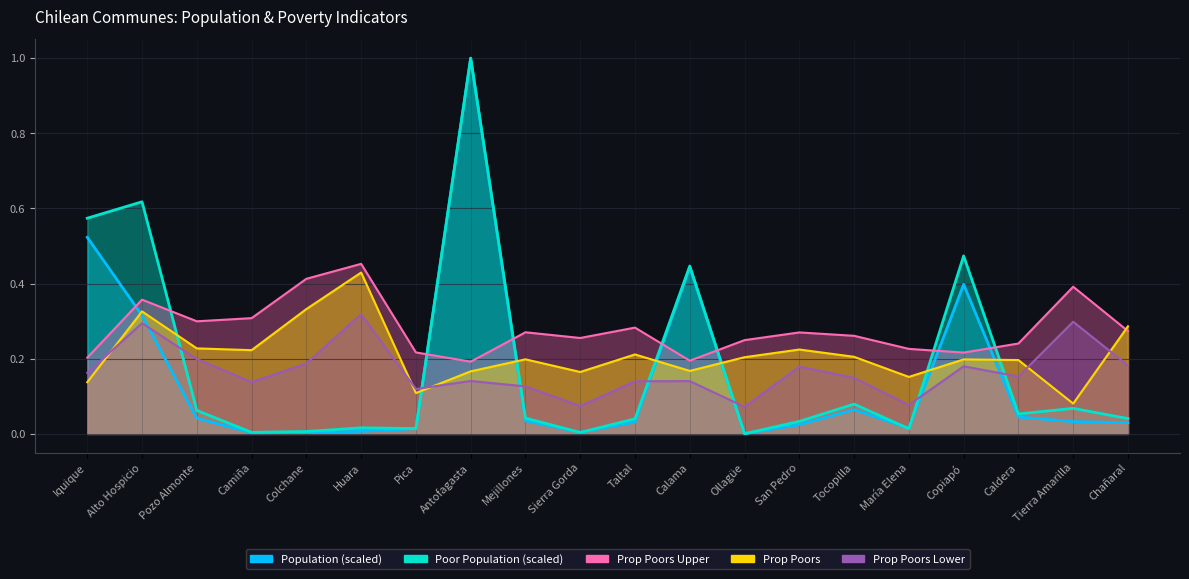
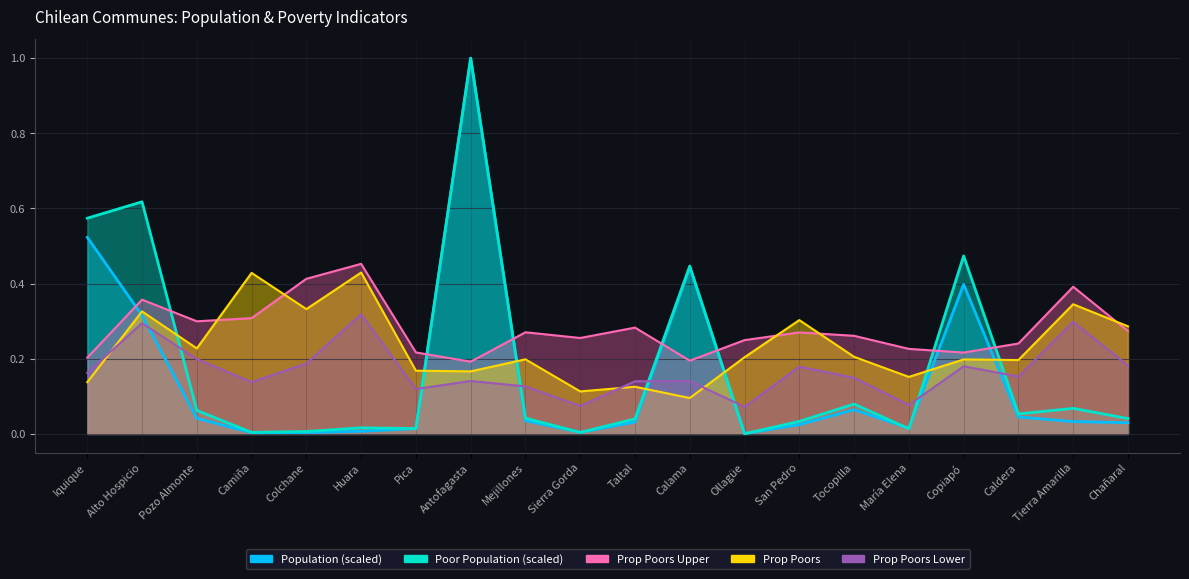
  {
    "Prop Poors": {
      "Iquique": 0.14,
      "Alto Hospicio": 0.33,
      "Pozo Almonte": 0.23,
-     "Camiña": 0.22,
+     "Camiña": 0.43,
      "Colchane": 0.33,
      "Huara": 0.43,
-     "Pica": 0.11,
+     "Pica": 0.17,
      "Antofagasta": 0.17,
      "Mejillones": 0.20,
-     "Sierra Gorda": 0.16,
-     "Taltal": 0.21,
-     "Calama": 0.17,
+     "Sierra Gorda": 0.11,
+     "Taltal": 0.13,
+     "Calama": 0.10,
      "Ollagüe": 0.20,
-     "San Pedro": 0.22,
+     "San Pedro": 0.30,
      "Tocopilla": 0.21,
      "María Elena": 0.15,
      "Copiapó": 0.20,
      "Caldera": 0.20,
-     "Tierra Amarilla": 0.08,
+     "Tierra Amarilla": 0.35,
      "Chañaral": 0.29
    }
  }
